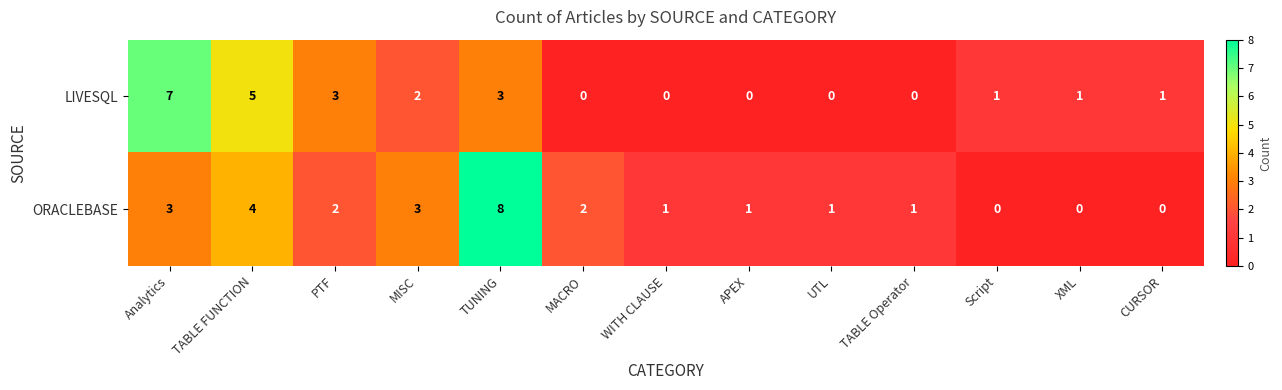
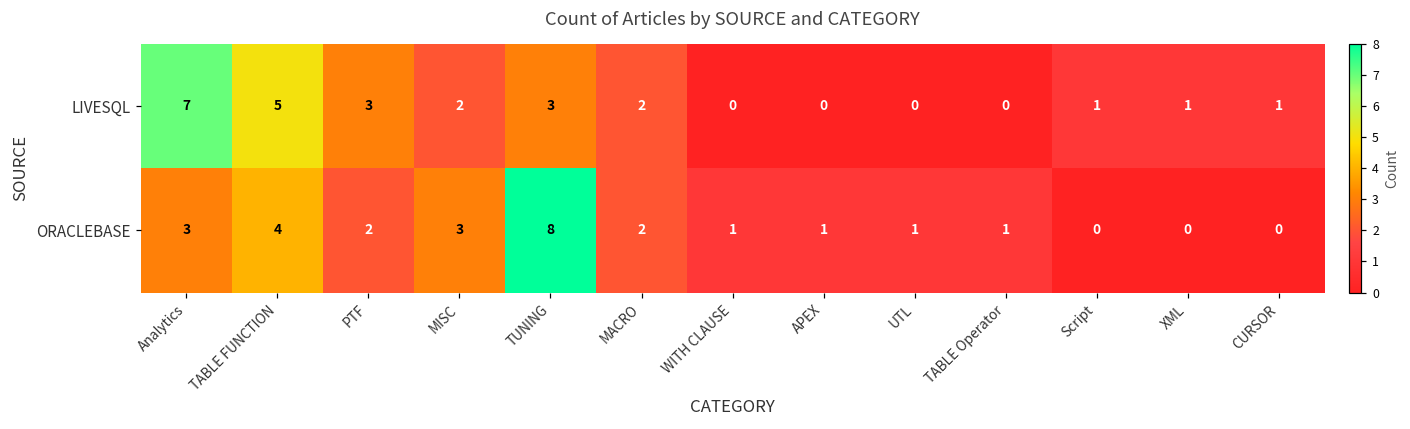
  {
    "LIVESQL": {
      "Analytics": 7,
      "TABLE FUNCTION": 5,
      "PTF": 3,
      "MISC": 2,
      "TUNING": 3,
-     "MACRO": 0,
+     "MACRO": 2,
      "WITH CLAUSE": 0,
      "APEX": 0,
      "UTL": 0,
      "TABLE Operator": 0,
      "Script": 1,
      "XML": 1,
      "CURSOR": 1
    },
    "ORACLEBASE": {
      "Analytics": 3,
      "TABLE FUNCTION": 4,
      "PTF": 2,
      "MISC": 3,
      "TUNING": 8,
      "MACRO": 2,
      "WITH CLAUSE": 1,
      "APEX": 1,
      "UTL": 1,
      "TABLE Operator": 1,
      "Script": 0,
      "XML": 0,
      "CURSOR": 0
    }
  }
